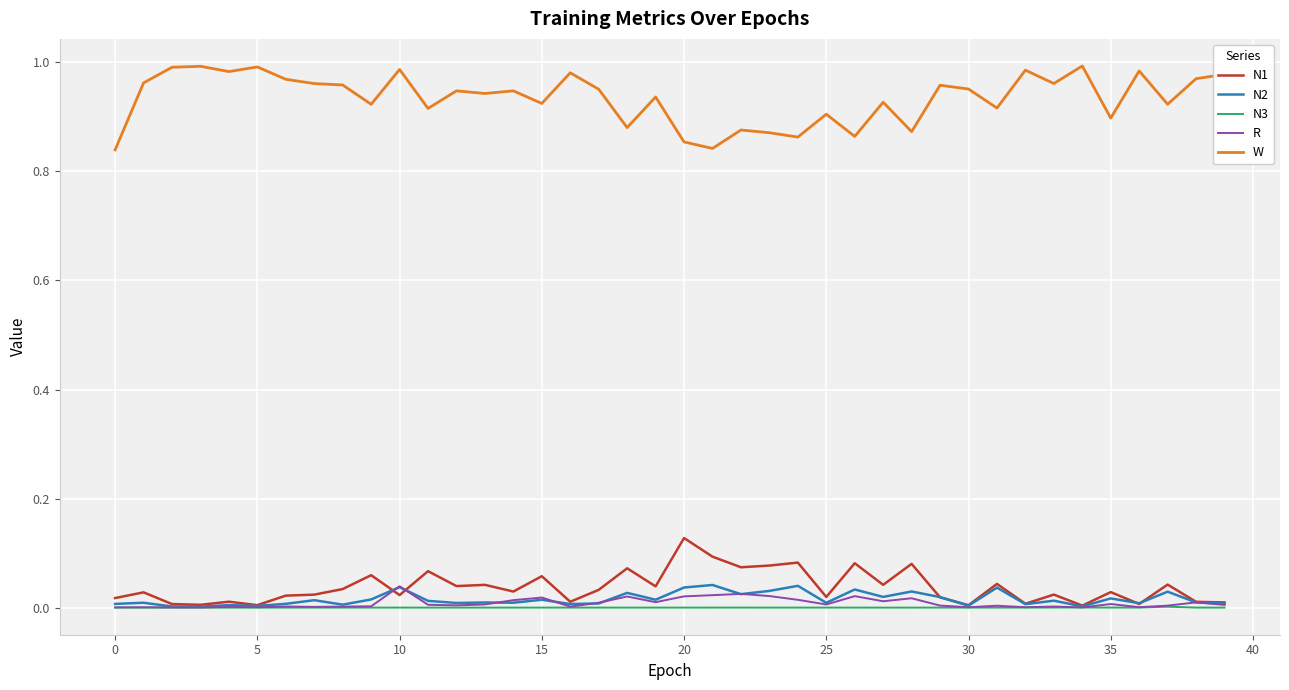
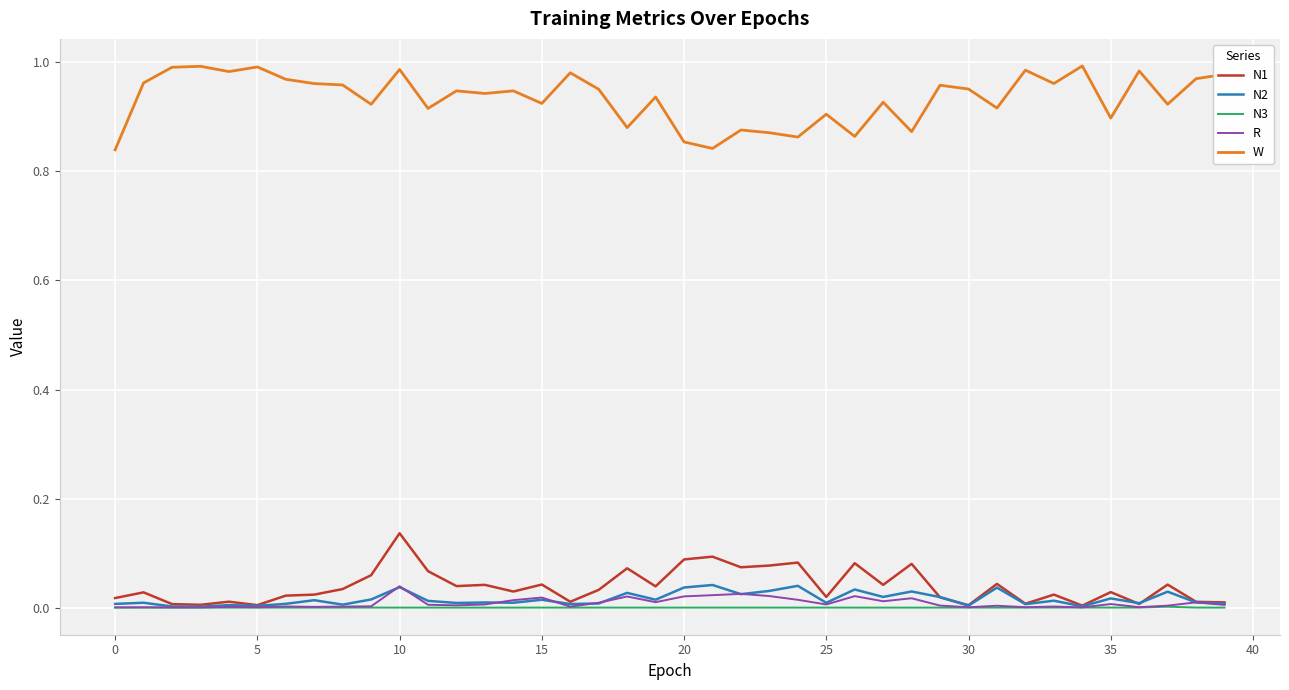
  {
    "N1": {
      "0": 0.02,
-     "10": 0.02,
-     "15": 0.06,
-     "20": 0.13,
+     "10": 0.14,
+     "15": 0.04,
+     "20": 0.09,
      "25": 0.02,
      "35": 0.03
    },
    "N2": {
      "0": 0.01,
      "20": 0.04,
      "35": 0.02
    },
    "N3": {
      "10": 0.00,
      "15": 0.00,
      "20": 0.00,
      "25": 0.00,
      "35": 0.00
    },
    "R": {
      "20": 0.02,
      "35": 0.01
    },
    "W": {
      "0": 0.84,
      "5": 0.99,
      "10": 0.99,
      "15": 0.92,
      "20": 0.85,
      "25": 0.90,
      "30": 0.95,
      "35": 0.90
    }
  }
